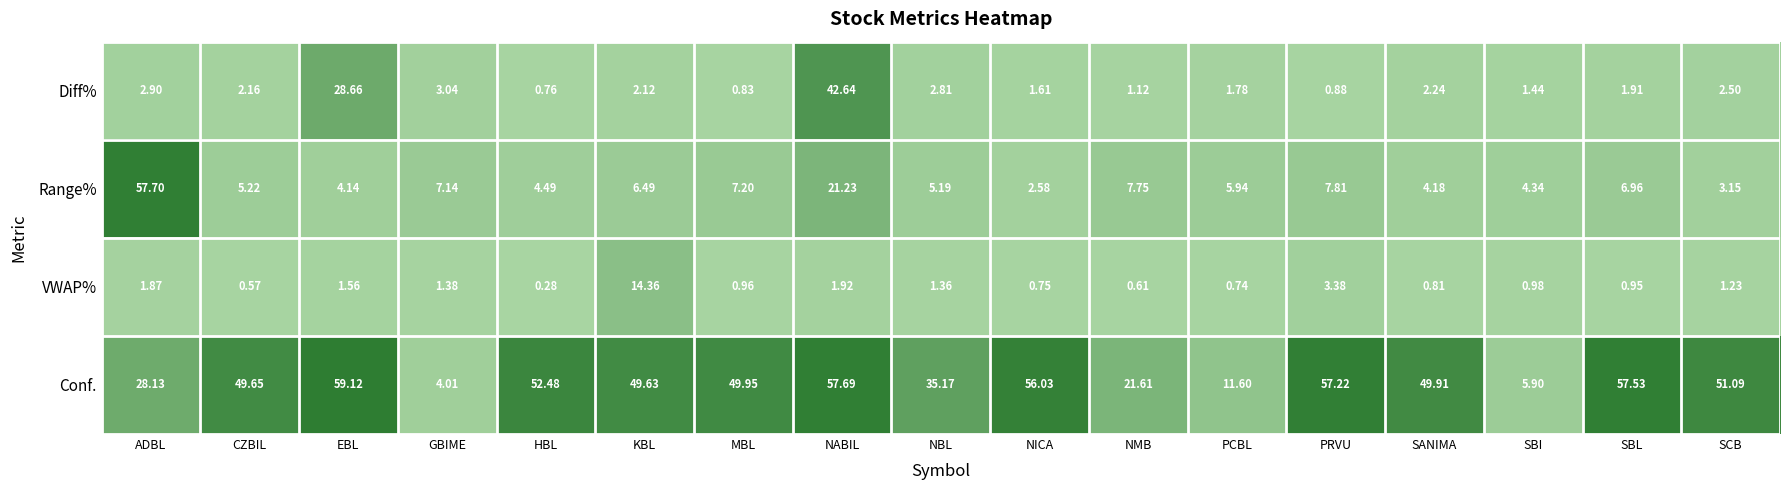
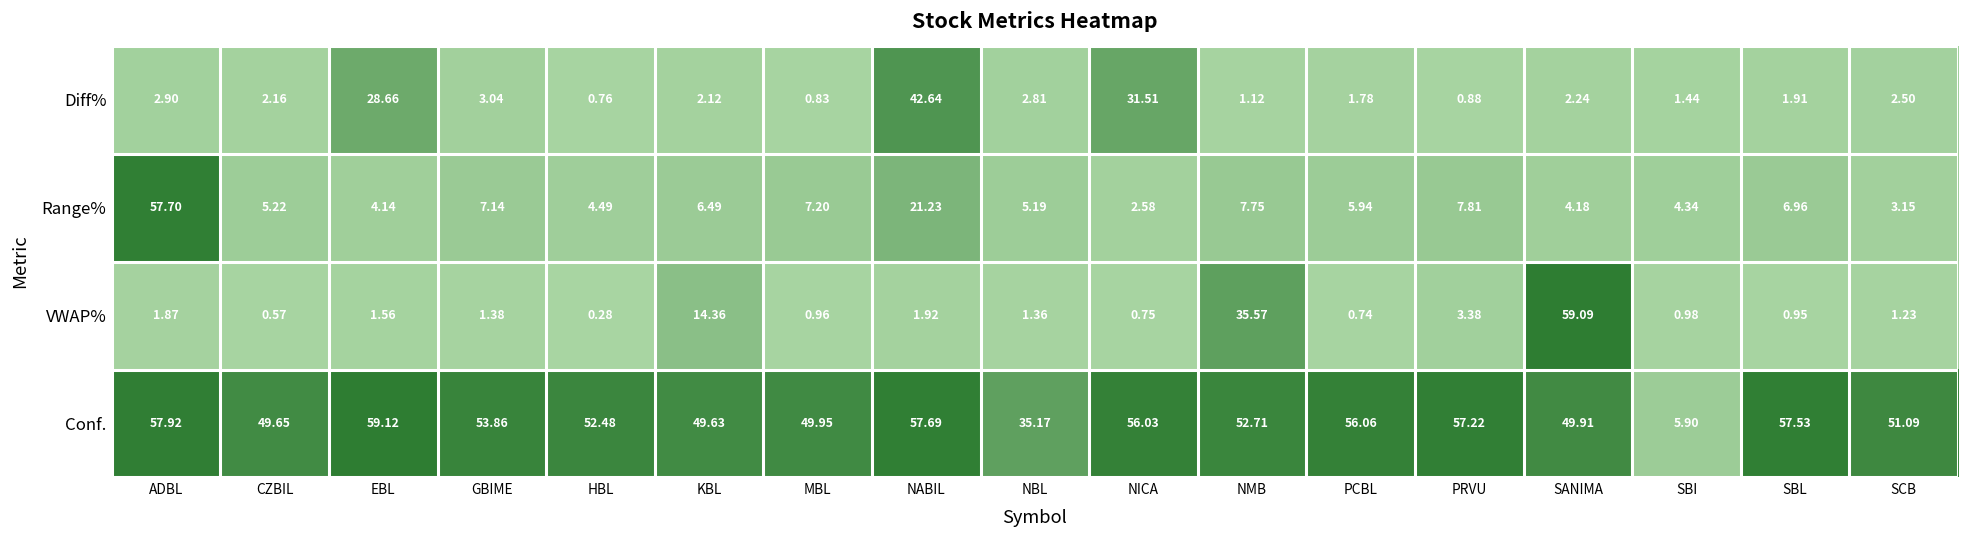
  {
    "Diff%": {
      "ADBL": 2.90,
      "CZBIL": 2.16,
      "EBL": 28.66,
      "GBIME": 3.04,
      "HBL": 0.76,
      "KBL": 2.12,
      "MBL": 0.83,
      "NABIL": 42.64,
      "NBL": 2.81,
-     "NICA": 1.61,
+     "NICA": 31.51,
      "NMB": 1.12,
      "PCBL": 1.78,
      "PRVU": 0.88,
      "SANIMA": 2.24,
      "SBI": 1.44,
      "SBL": 1.91,
      "SCB": 2.50
    },
    "Range%": {
      "ADBL": 57.70,
      "CZBIL": 5.22,
      "EBL": 4.14,
      "GBIME": 7.14,
      "HBL": 4.49,
      "KBL": 6.49,
      "MBL": 7.20,
      "NABIL": 21.23,
      "NBL": 5.19,
      "NICA": 2.58,
      "NMB": 7.75,
      "PCBL": 5.94,
      "PRVU": 7.81,
      "SANIMA": 4.18,
      "SBI": 4.34,
      "SBL": 6.96,
      "SCB": 3.15
    },
    "VWAP%": {
      "ADBL": 1.87,
      "CZBIL": 0.57,
      "EBL": 1.56,
      "GBIME": 1.38,
      "HBL": 0.28,
      "KBL": 14.36,
      "MBL": 0.96,
      "NABIL": 1.92,
      "NBL": 1.36,
      "NICA": 0.75,
-     "NMB": 0.61,
+     "NMB": 35.57,
      "PCBL": 0.74,
      "PRVU": 3.38,
-     "SANIMA": 0.81,
+     "SANIMA": 59.09,
      "SBI": 0.98,
      "SBL": 0.95,
      "SCB": 1.23
    },
    "Conf.": {
-     "ADBL": 28.13,
+     "ADBL": 57.92,
      "CZBIL": 49.65,
      "EBL": 59.12,
-     "GBIME": 4.01,
+     "GBIME": 53.86,
      "HBL": 52.48,
      "KBL": 49.63,
      "MBL": 49.95,
      "NABIL": 57.69,
      "NBL": 35.17,
      "NICA": 56.03,
-     "NMB": 21.61,
-     "PCBL": 11.60,
+     "NMB": 52.71,
+     "PCBL": 56.06,
      "PRVU": 57.22,
      "SANIMA": 49.91,
      "SBI": 5.90,
      "SBL": 57.53,
      "SCB": 51.09
    }
  }
